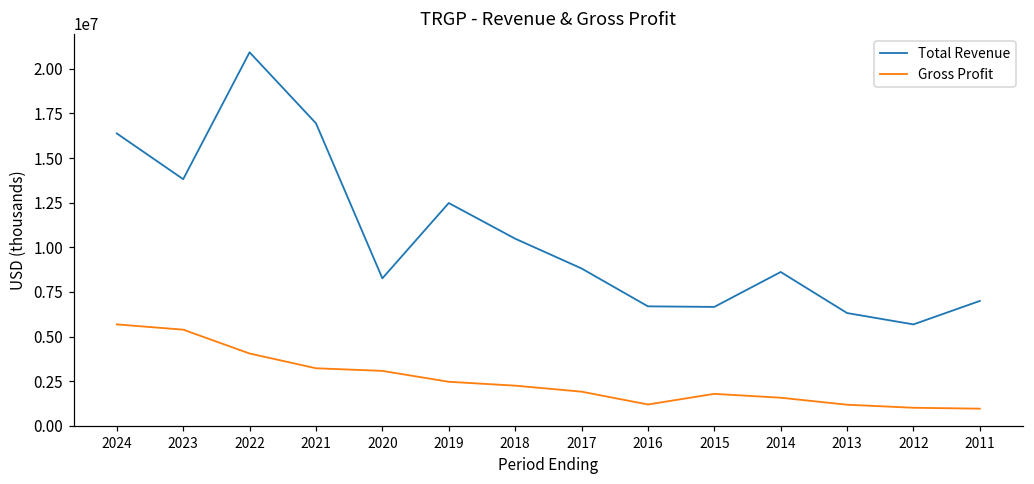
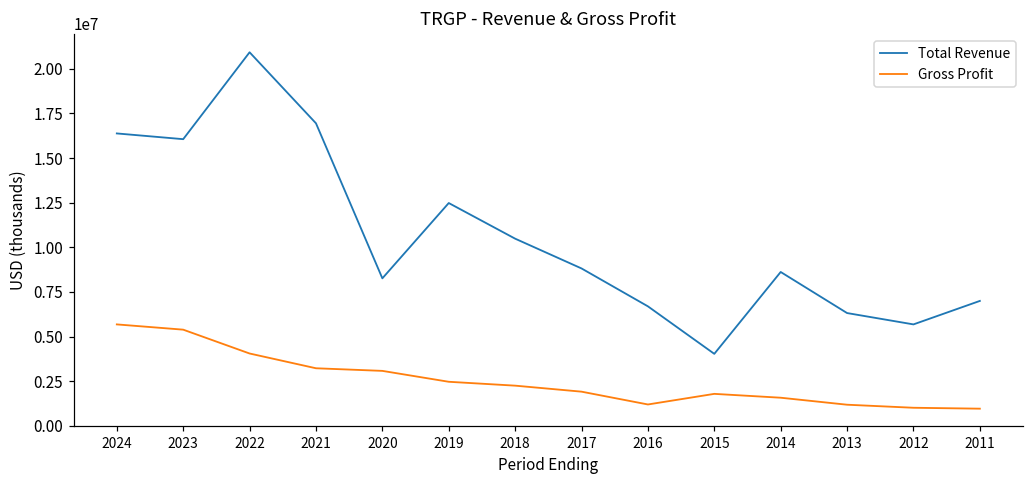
  {
    "Total Revenue": {
      "2024": 16400000,
-     "2023": 13800000,
+     "2023": 16100000,
      "2022": 20900000,
      "2021": 16900000,
      "2020": 8300000,
      "2019": 12500000,
      "2018": 10500000,
      "2017": 8800000,
      "2016": 6700000,
-     "2015": 6700000,
+     "2015": 4000000,
      "2014": 8600000,
      "2013": 6300000,
      "2012": 5700000,
      "2011": 7000000
    },
    "Gross Profit": {
      "2024": 5700000,
      "2023": 5400000,
      "2022": 4000000,
      "2021": 3200000,
      "2020": 3100000,
      "2019": 2500000,
      "2018": 2200000,
      "2017": 1900000,
      "2016": 1200000,
      "2015": 1800000,
      "2014": 1600000,
      "2013": 1200000,
      "2012": 1000000,
      "2011": 1000000
    }
  }
